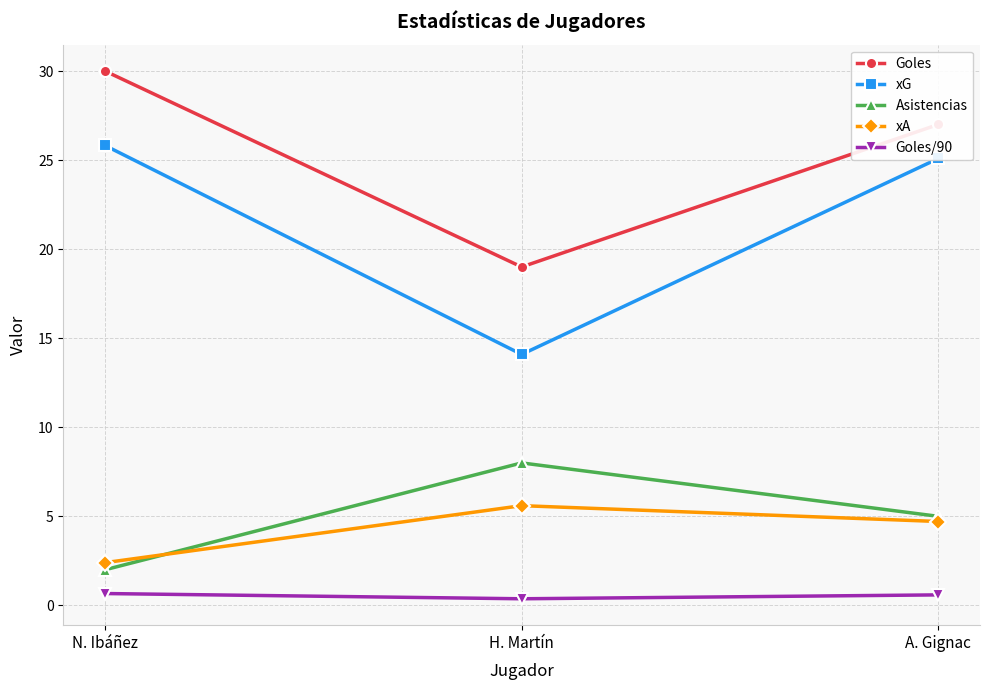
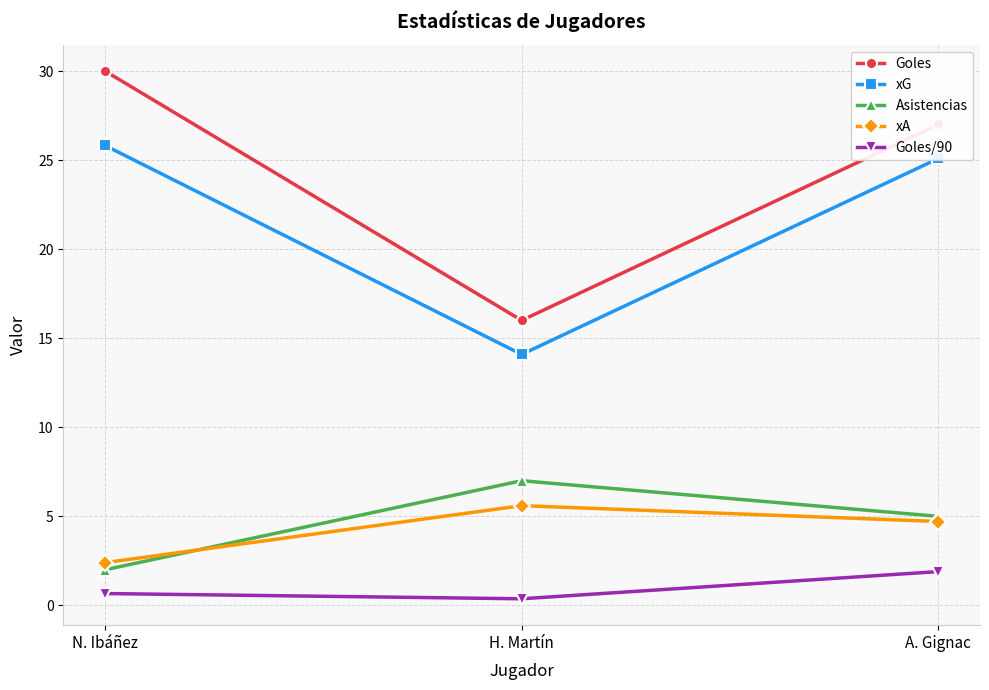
  {
    "Goles": {
      "N. Ibáñez": 30,
-     "H. Martín": 19
+     "H. Martín": 16
    },
    "xG": {
      "N. Ibáñez": 25.8,
      "H. Martín": 14.1
    },
    "Asistencias": {
      "N. Ibáñez": 2,
-     "H. Martín": 8,
+     "H. Martín": 7,
      "A. Gignac": 5
    },
    "xA": {
      "N. Ibáñez": 2.4,
      "H. Martín": 5.6,
      "A. Gignac": 4.7
    },
    "Goles/90": {
      "N. Ibáñez": 0.7,
      "H. Martín": 0.4,
-     "A. Gignac": 0.6
+     "A. Gignac": 1.9
    }
  }
